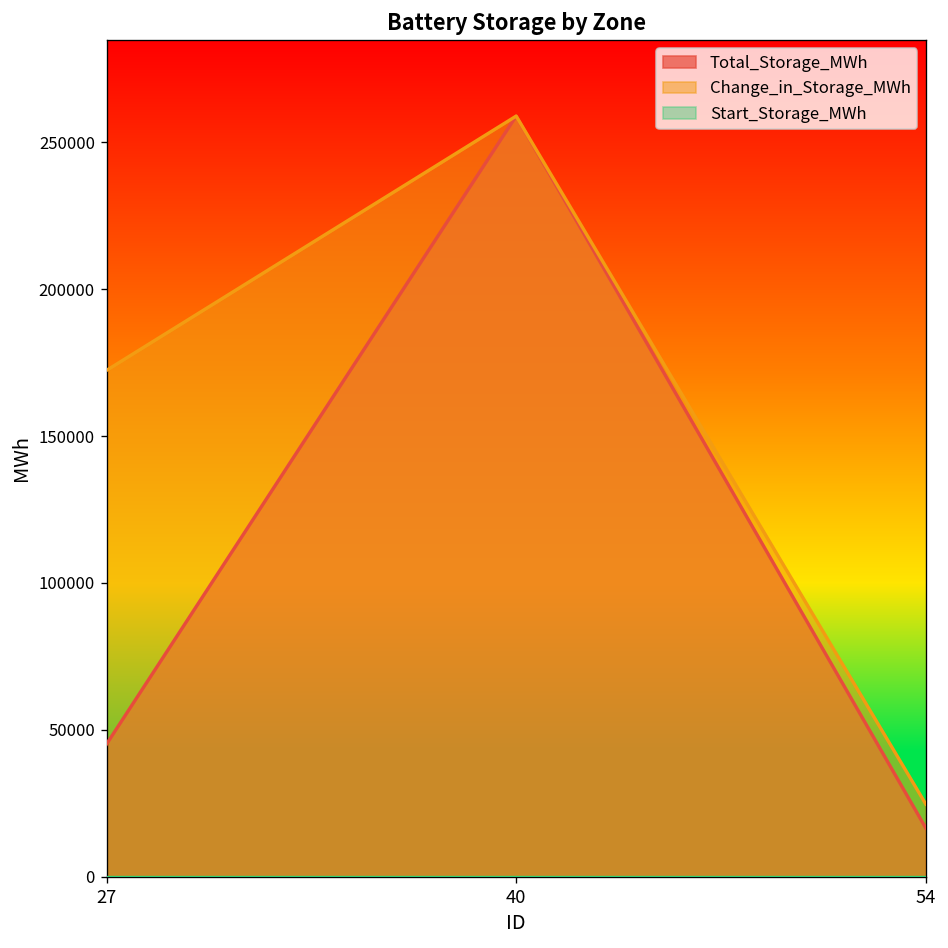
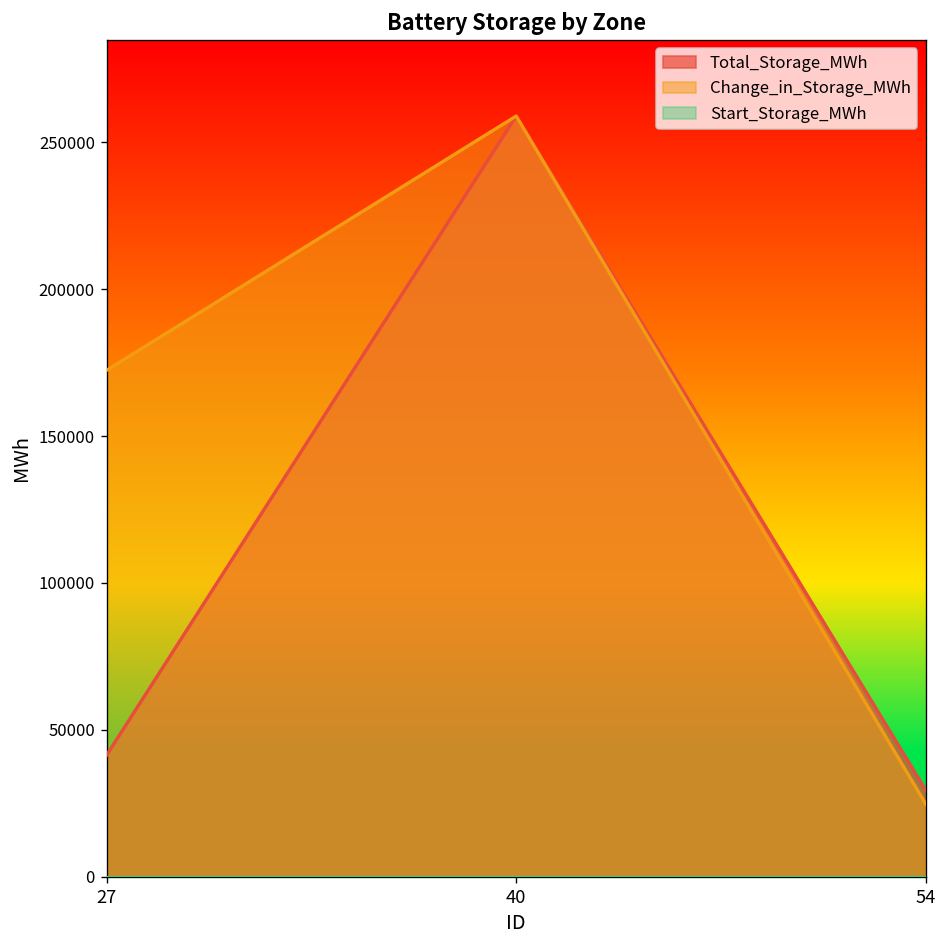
  {
    "Total_Storage_MWh": {
-     "27": 45000,
-     "54": 17000
+     "27": 41000,
+     "54": 29000
    },
    "Change_in_Storage_MWh": {
      "27": 172000,
      "54": 25000
    },
    "Start_Storage_MWh": {
      "27": 0,
      "40": 0,
      "54": 0
    }
  }
